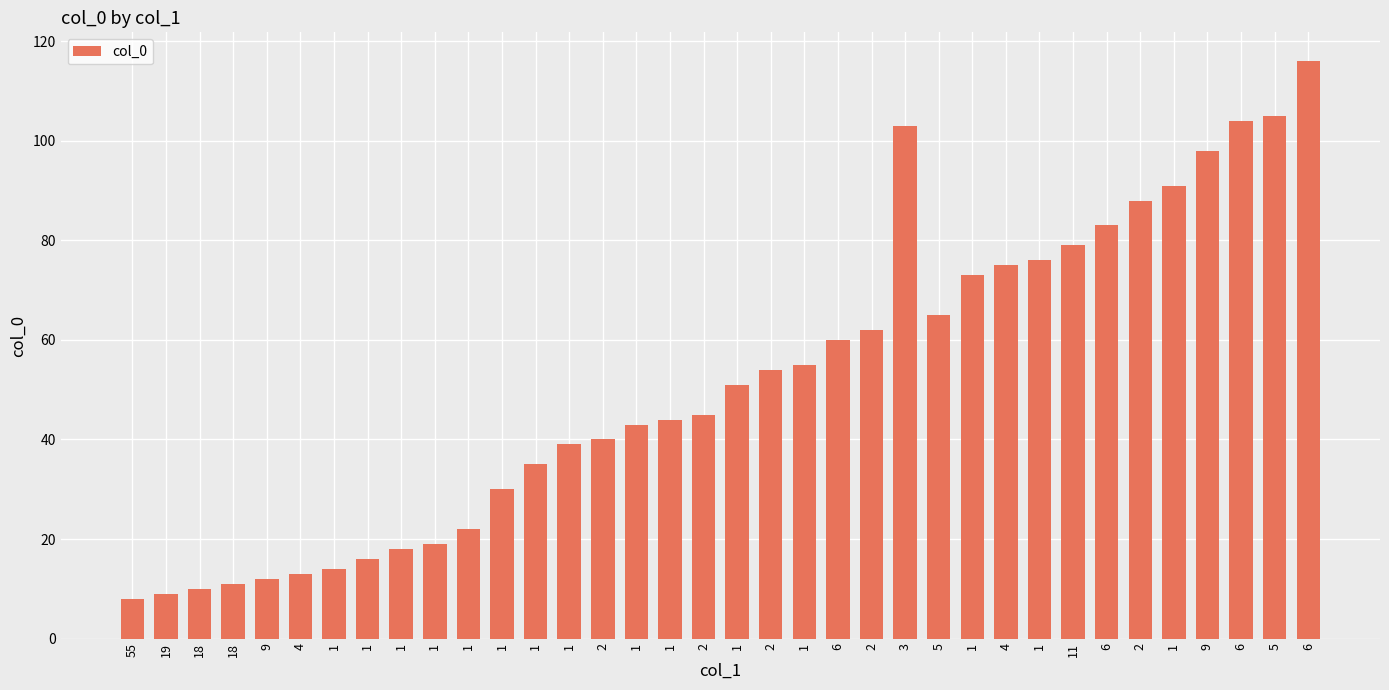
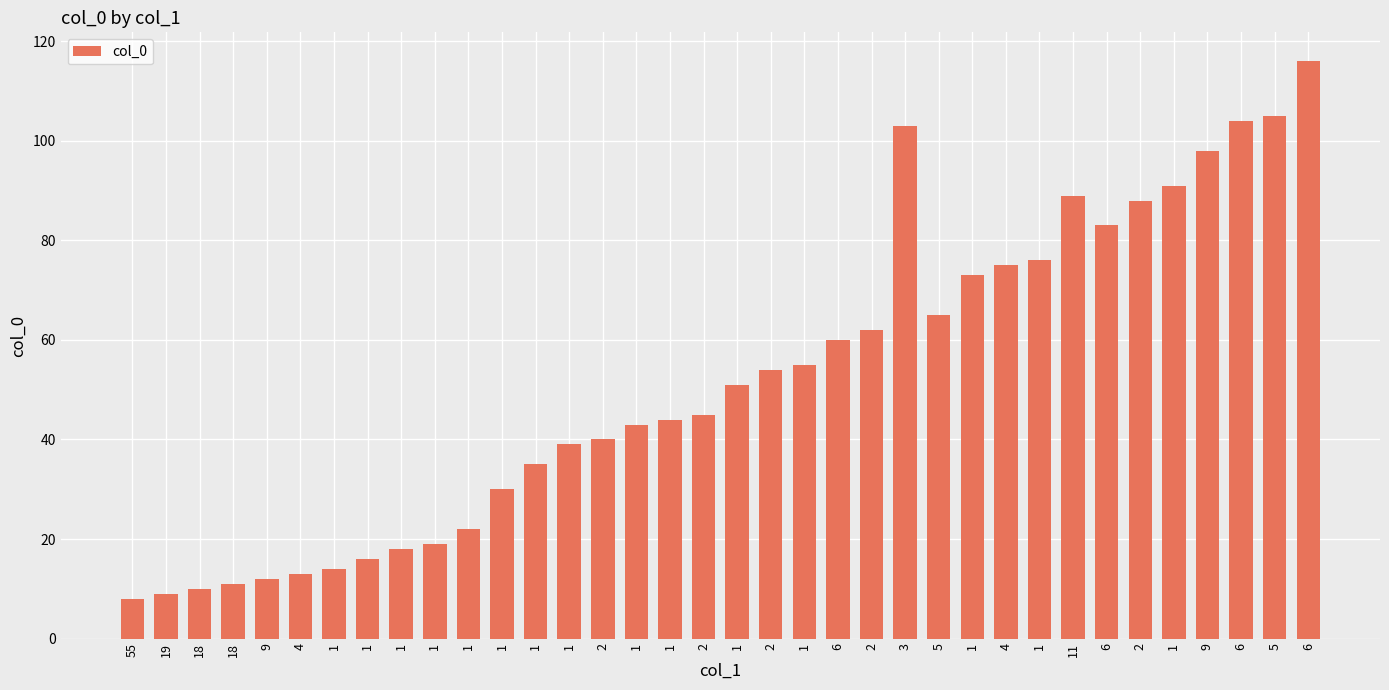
  {
    "55": 8,
    "19": 9,
    "3": 103,
-   "11": 79
+   "11": 89
  }
